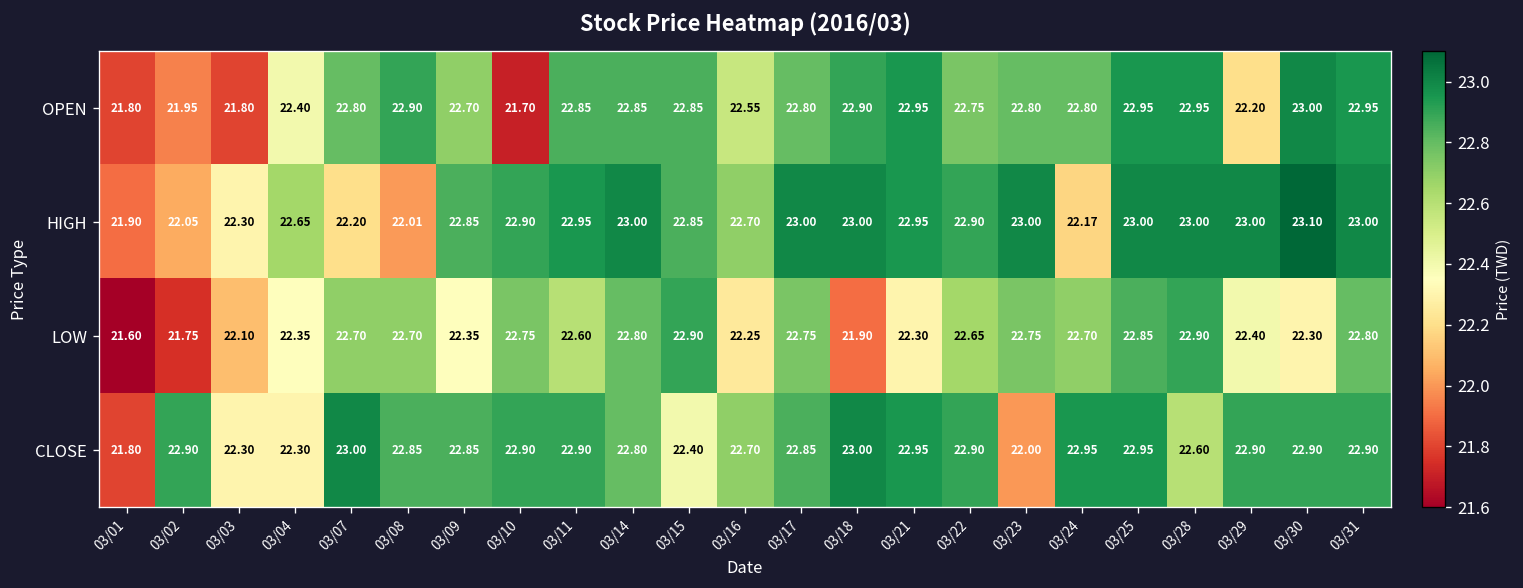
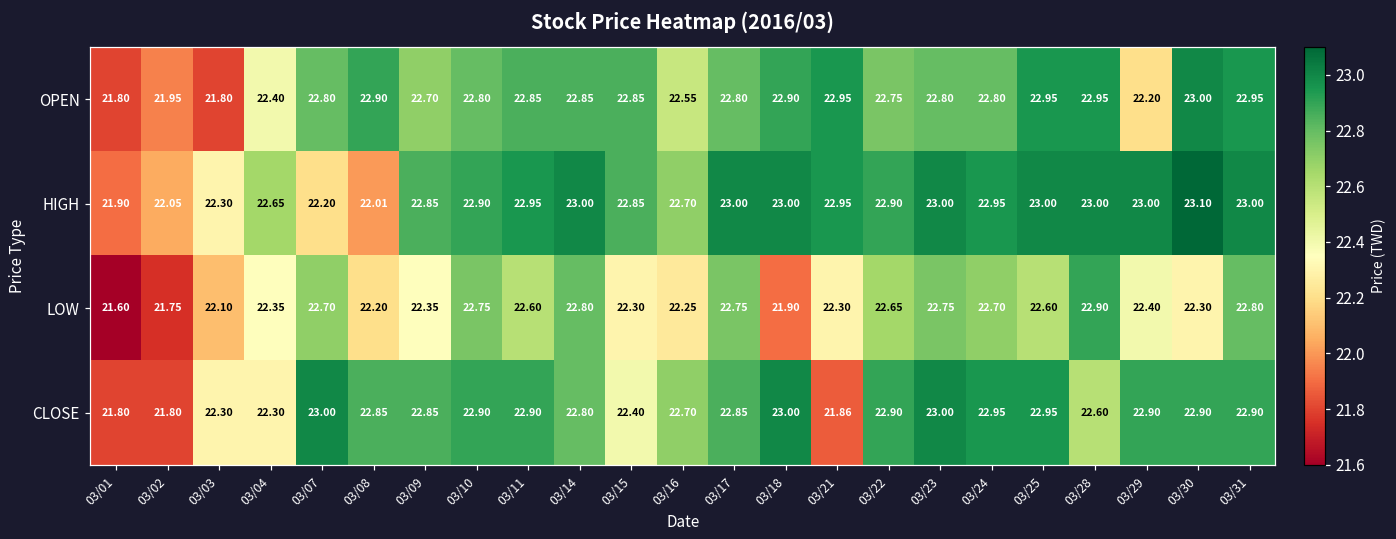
  {
    "OPEN": {
      "03/01": 21.80,
      "03/02": 21.95,
      "03/03": 21.80,
      "03/04": 22.40,
      "03/07": 22.80,
      "03/08": 22.90,
      "03/09": 22.70,
-     "03/10": 21.70,
+     "03/10": 22.80,
      "03/11": 22.85,
      "03/14": 22.85,
      "03/15": 22.85,
      "03/16": 22.55,
      "03/17": 22.80,
      "03/18": 22.90,
      "03/21": 22.95,
      "03/22": 22.75,
      "03/23": 22.80,
      "03/24": 22.80,
      "03/25": 22.95,
      "03/28": 22.95,
      "03/29": 22.20,
      "03/30": 23.00,
      "03/31": 22.95
    },
    "HIGH": {
      "03/01": 21.90,
      "03/02": 22.05,
      "03/03": 22.30,
      "03/04": 22.65,
      "03/07": 22.20,
      "03/08": 22.01,
      "03/09": 22.85,
      "03/10": 22.90,
      "03/11": 22.95,
      "03/14": 23.00,
      "03/15": 22.85,
      "03/16": 22.70,
      "03/17": 23.00,
      "03/18": 23.00,
      "03/21": 22.95,
      "03/22": 22.90,
      "03/23": 23.00,
-     "03/24": 22.17,
+     "03/24": 22.95,
      "03/25": 23.00,
      "03/28": 23.00,
      "03/29": 23.00,
      "03/30": 23.10,
      "03/31": 23.00
    },
    "LOW": {
      "03/01": 21.60,
      "03/02": 21.75,
      "03/03": 22.10,
      "03/04": 22.35,
      "03/07": 22.70,
-     "03/08": 22.70,
+     "03/08": 22.20,
      "03/09": 22.35,
      "03/10": 22.75,
      "03/11": 22.60,
      "03/14": 22.80,
-     "03/15": 22.90,
+     "03/15": 22.30,
      "03/16": 22.25,
      "03/17": 22.75,
      "03/18": 21.90,
      "03/21": 22.30,
      "03/22": 22.65,
      "03/23": 22.75,
      "03/24": 22.70,
-     "03/25": 22.85,
+     "03/25": 22.60,
      "03/28": 22.90,
      "03/29": 22.40,
      "03/30": 22.30,
      "03/31": 22.80
    },
    "CLOSE": {
      "03/01": 21.80,
-     "03/02": 22.90,
+     "03/02": 21.80,
      "03/03": 22.30,
      "03/04": 22.30,
      "03/07": 23.00,
      "03/08": 22.85,
      "03/09": 22.85,
      "03/10": 22.90,
      "03/11": 22.90,
      "03/14": 22.80,
      "03/15": 22.40,
      "03/16": 22.70,
      "03/17": 22.85,
      "03/18": 23.00,
-     "03/21": 22.95,
+     "03/21": 21.86,
      "03/22": 22.90,
-     "03/23": 22.00,
+     "03/23": 23.00,
      "03/24": 22.95,
      "03/25": 22.95,
      "03/28": 22.60,
      "03/29": 22.90,
      "03/30": 22.90,
      "03/31": 22.90
    }
  }
